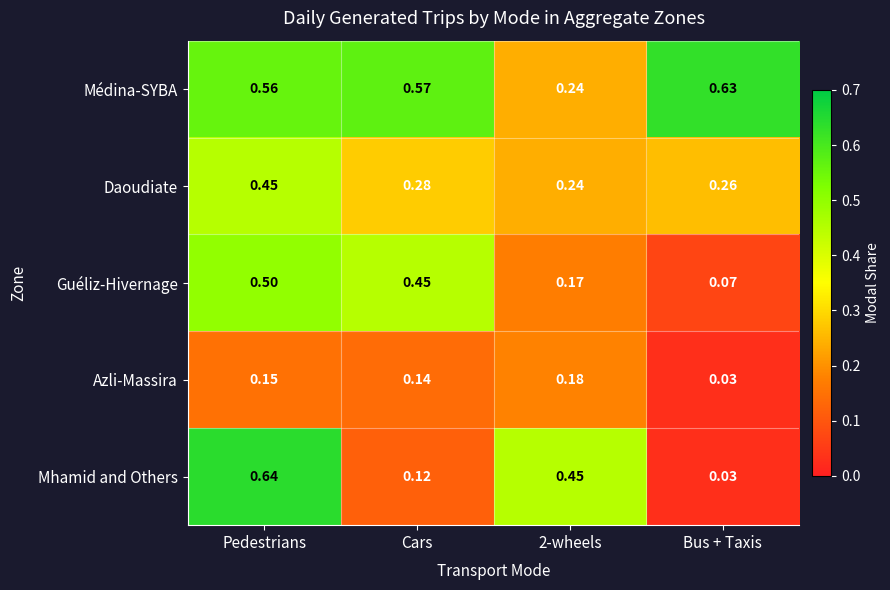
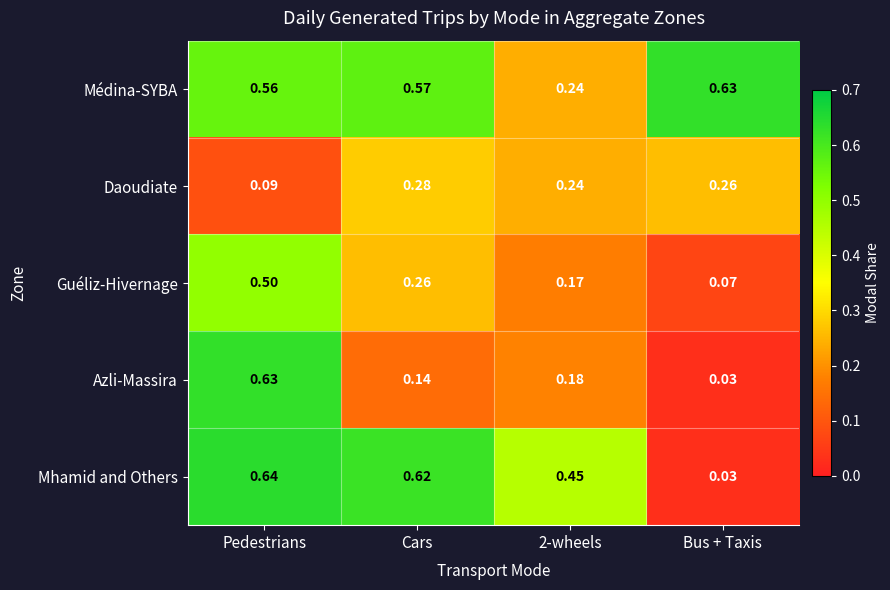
  {
    "Médina-SYBA": {
      "Pedestrians": 0.56,
      "Cars": 0.57,
      "2-wheels": 0.24,
      "Bus + Taxis": 0.63
    },
    "Daoudiate": {
-     "Pedestrians": 0.45,
+     "Pedestrians": 0.09,
      "Cars": 0.28,
      "2-wheels": 0.24,
      "Bus + Taxis": 0.26
    },
    "Guéliz-Hivernage": {
      "Pedestrians": 0.50,
-     "Cars": 0.45,
+     "Cars": 0.26,
      "2-wheels": 0.17,
      "Bus + Taxis": 0.07
    },
    "Azli-Massira": {
-     "Pedestrians": 0.15,
+     "Pedestrians": 0.63,
      "Cars": 0.14,
      "2-wheels": 0.18,
      "Bus + Taxis": 0.03
    },
    "Mhamid and Others": {
      "Pedestrians": 0.64,
-     "Cars": 0.12,
+     "Cars": 0.62,
      "2-wheels": 0.45,
      "Bus + Taxis": 0.03
    }
  }
